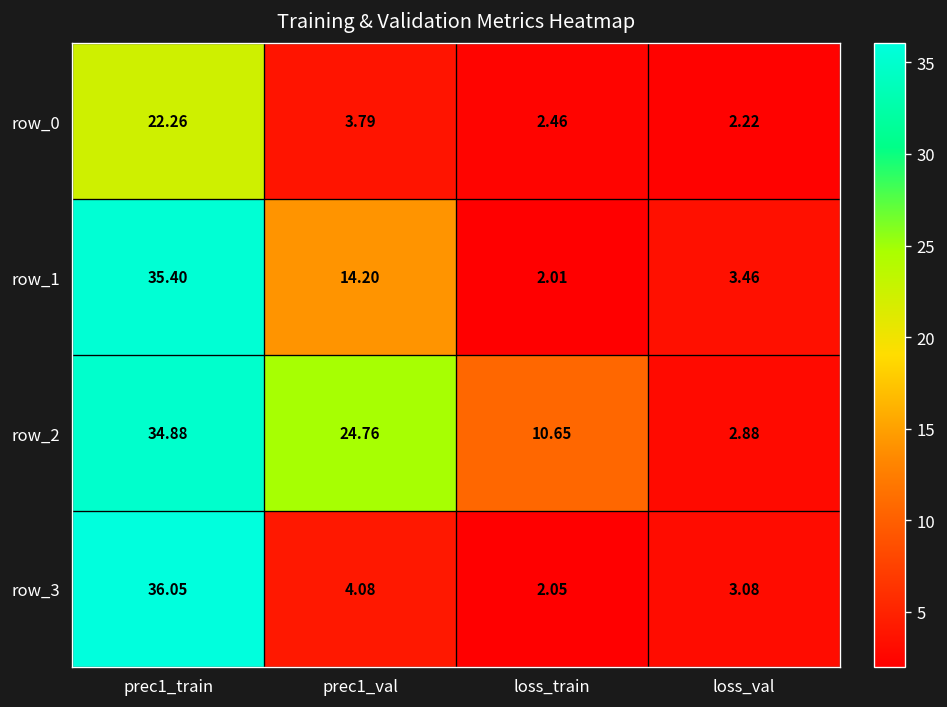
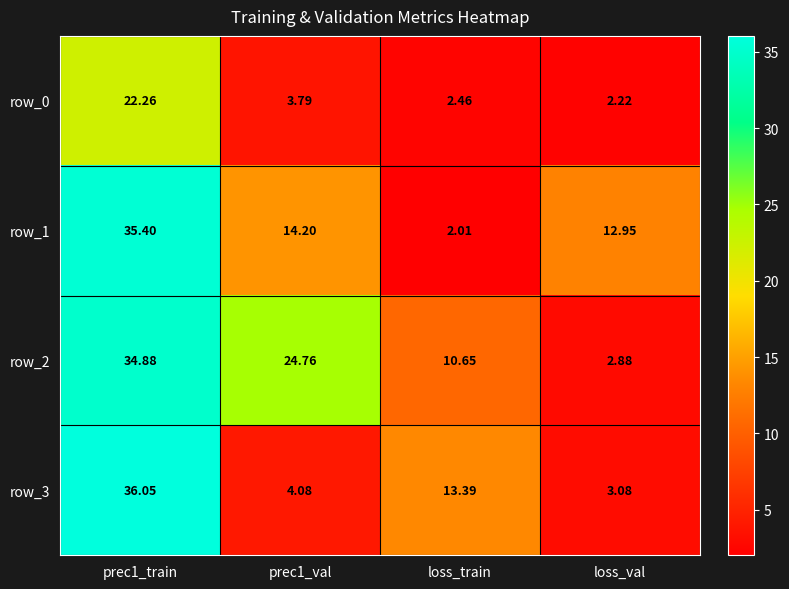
  {
    "row_0": {
      "prec1_train": 22.26,
      "prec1_val": 3.79,
      "loss_train": 2.46,
      "loss_val": 2.22
    },
    "row_1": {
      "prec1_train": 35.40,
      "prec1_val": 14.20,
      "loss_train": 2.01,
-     "loss_val": 3.46
+     "loss_val": 12.95
    },
    "row_2": {
      "prec1_train": 34.88,
      "prec1_val": 24.76,
      "loss_train": 10.65,
      "loss_val": 2.88
    },
    "row_3": {
      "prec1_train": 36.05,
      "prec1_val": 4.08,
-     "loss_train": 2.05,
+     "loss_train": 13.39,
      "loss_val": 3.08
    }
  }
